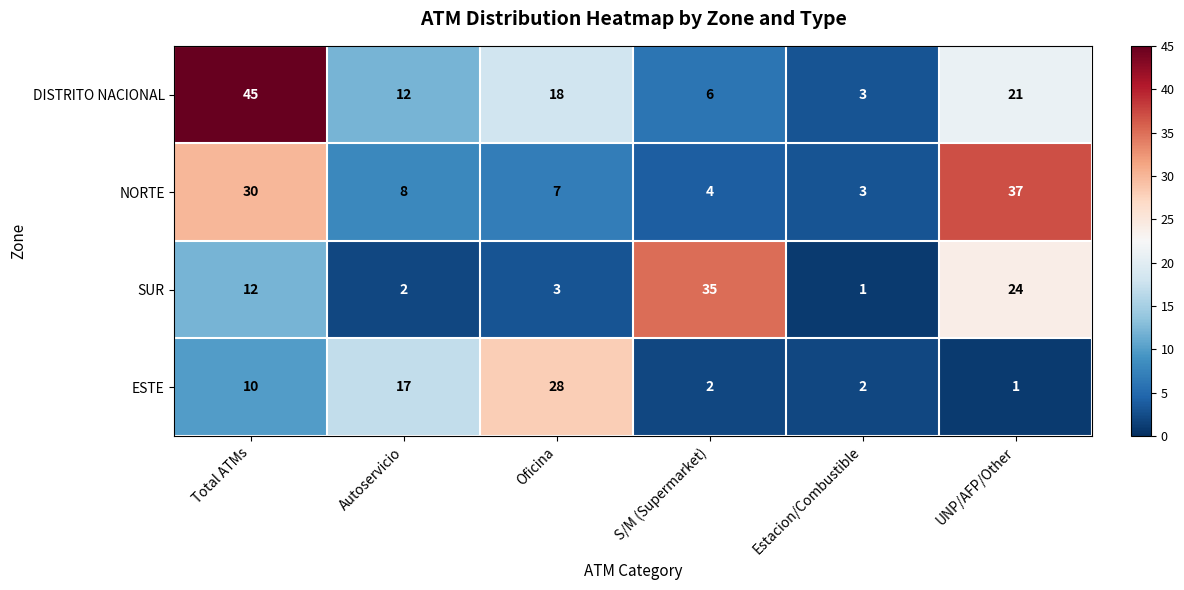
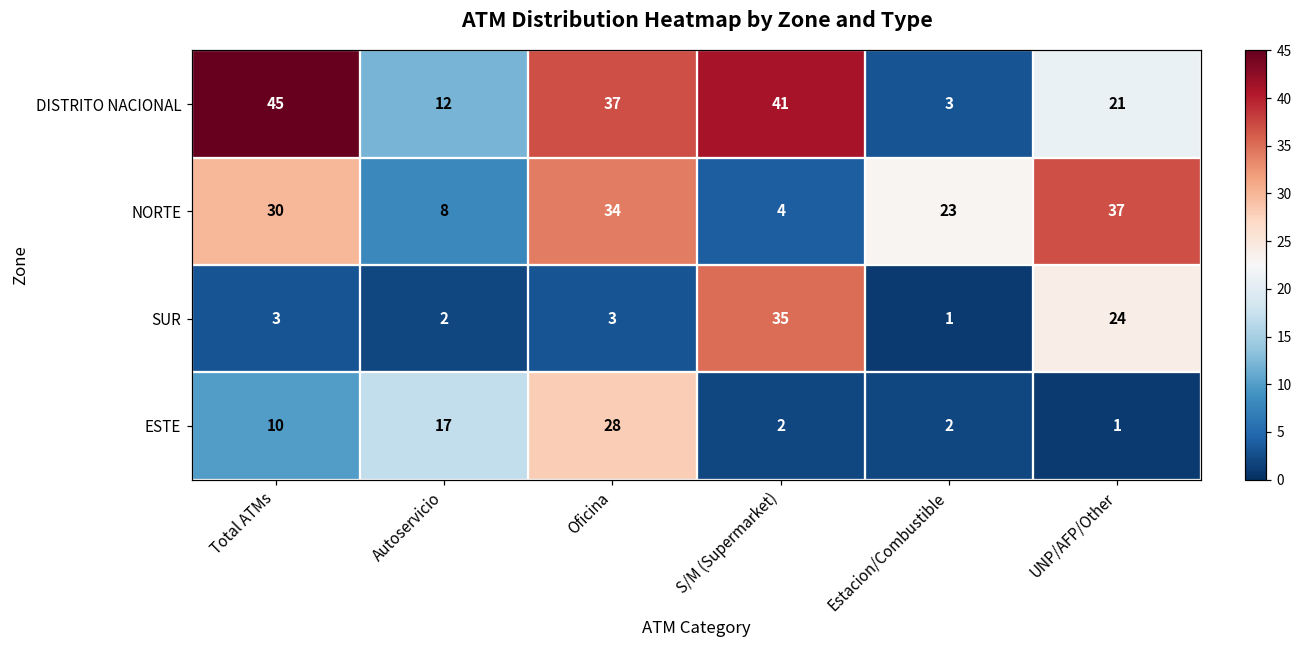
  {
    "DISTRITO NACIONAL": {
      "Total ATMs": 45,
      "Autoservicio": 12,
-     "Oficina": 18,
-     "S/M (Supermarket)": 6,
+     "Oficina": 37,
+     "S/M (Supermarket)": 41,
      "Estacion/Combustible": 3,
      "UNP/AFP/Other": 21
    },
    "NORTE": {
      "Total ATMs": 30,
      "Autoservicio": 8,
-     "Oficina": 7,
+     "Oficina": 34,
      "S/M (Supermarket)": 4,
-     "Estacion/Combustible": 3,
+     "Estacion/Combustible": 23,
      "UNP/AFP/Other": 37
    },
    "SUR": {
-     "Total ATMs": 12,
+     "Total ATMs": 3,
      "Autoservicio": 2,
      "Oficina": 3,
      "S/M (Supermarket)": 35,
      "Estacion/Combustible": 1,
      "UNP/AFP/Other": 24
    },
    "ESTE": {
      "Total ATMs": 10,
      "Autoservicio": 17,
      "Oficina": 28,
      "S/M (Supermarket)": 2,
      "Estacion/Combustible": 2,
      "UNP/AFP/Other": 1
    }
  }
